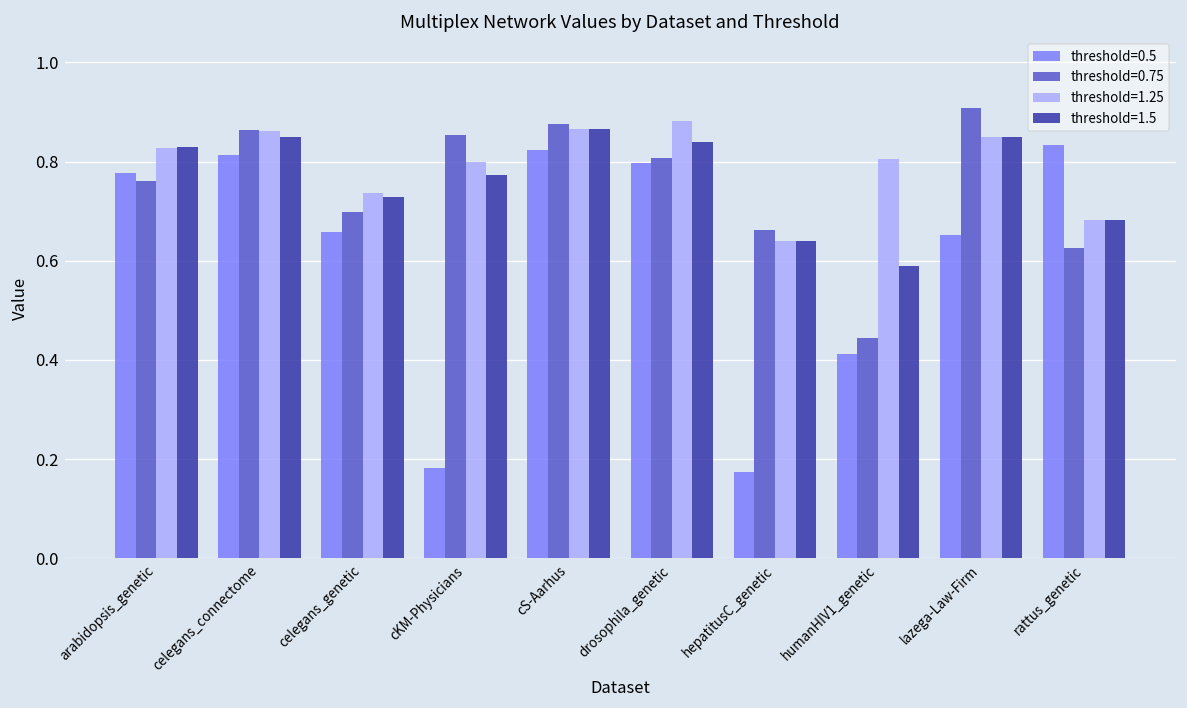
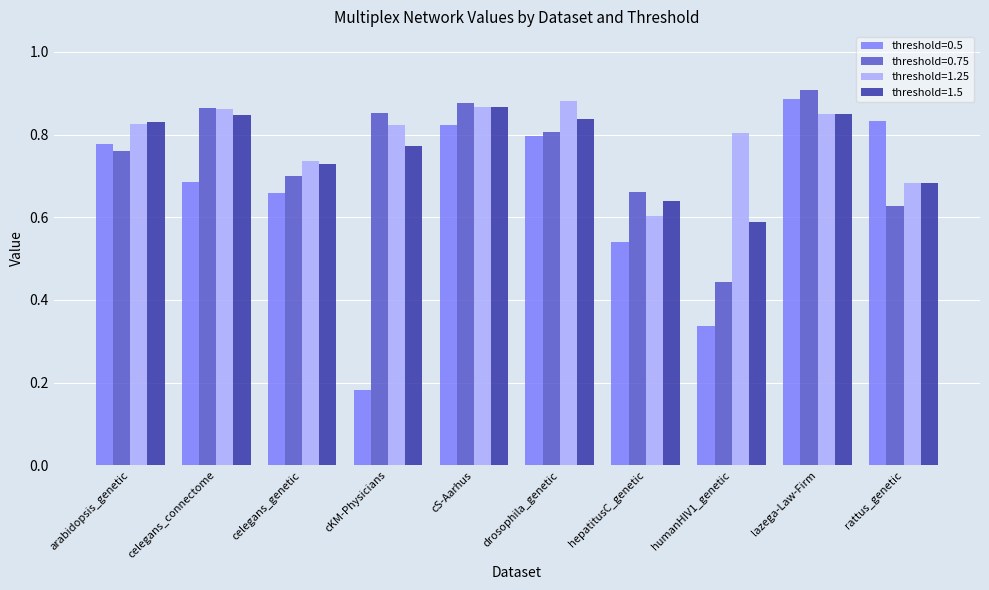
  {
    "threshold=0.5": {
      "arabidopsis_genetic": 0.78,
-     "celegans_connectome": 0.81,
+     "celegans_connectome": 0.68,
      "celegans_genetic": 0.66,
      "cKM-Physicians": 0.18,
      "cS-Aarhus": 0.82,
      "drosophila_genetic": 0.80,
-     "hepatitusC_genetic": 0.17,
-     "humanHIV1_genetic": 0.41,
-     "lazega-Law-Firm": 0.65,
+     "hepatitusC_genetic": 0.54,
+     "humanHIV1_genetic": 0.34,
+     "lazega-Law-Firm": 0.89,
      "rattus_genetic": 0.83
    },
    "threshold=1.25": {
      "arabidopsis_genetic": 0.83,
      "celegans_connectome": 0.86,
      "celegans_genetic": 0.74,
-     "cKM-Physicians": 0.80,
+     "cKM-Physicians": 0.82,
      "cS-Aarhus": 0.87,
      "drosophila_genetic": 0.88,
-     "hepatitusC_genetic": 0.64,
+     "hepatitusC_genetic": 0.60,
      "humanHIV1_genetic": 0.81,
      "lazega-Law-Firm": 0.85,
      "rattus_genetic": 0.68
    }
  }
